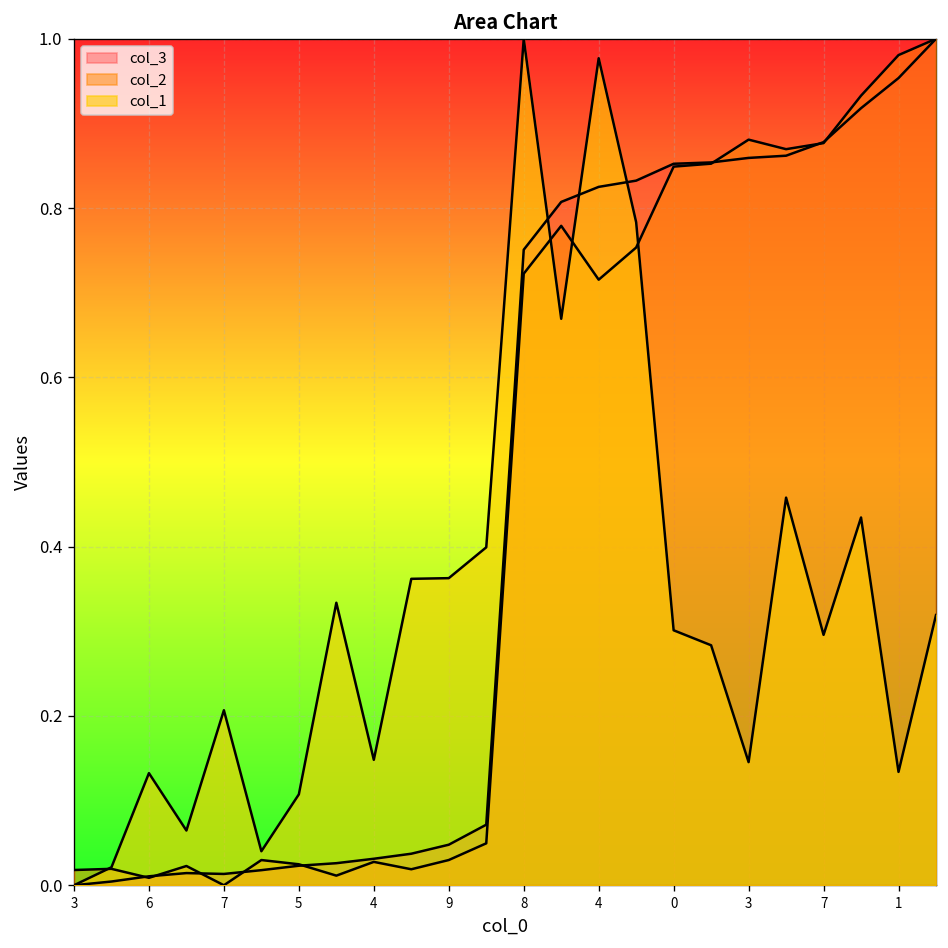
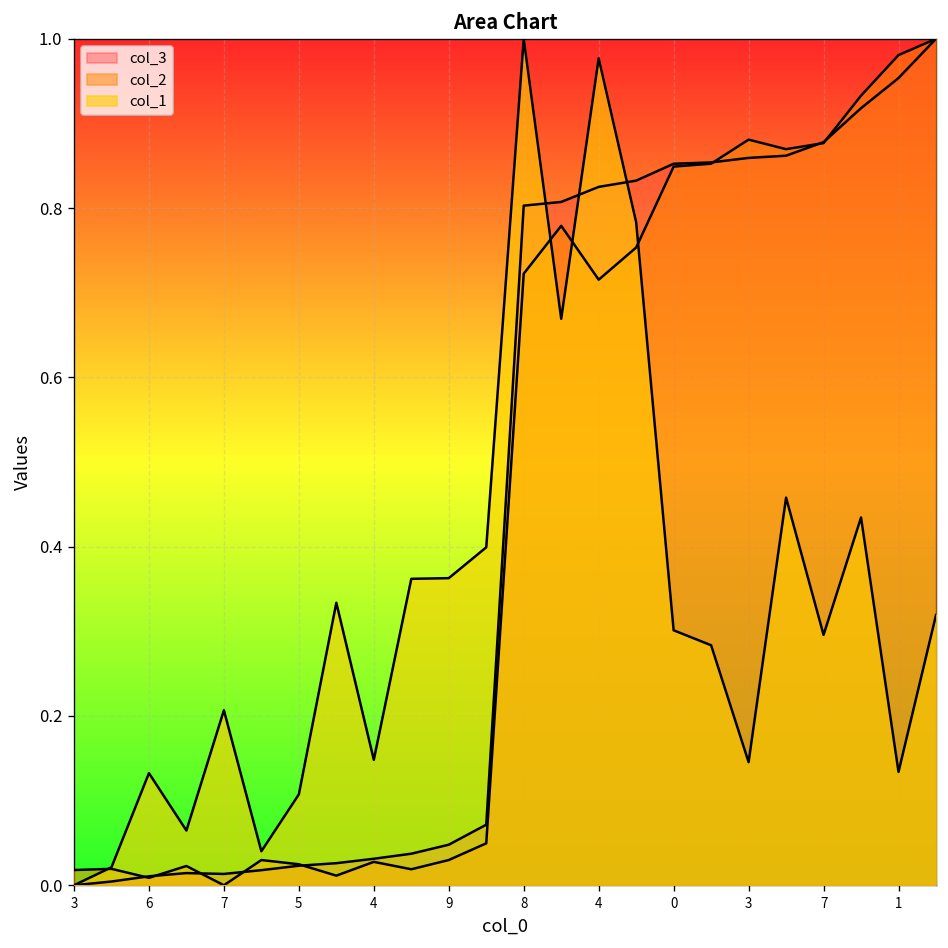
  {
    "col_3": {
-     "8": 0.75
+     "8": 0.80
    }
  }
